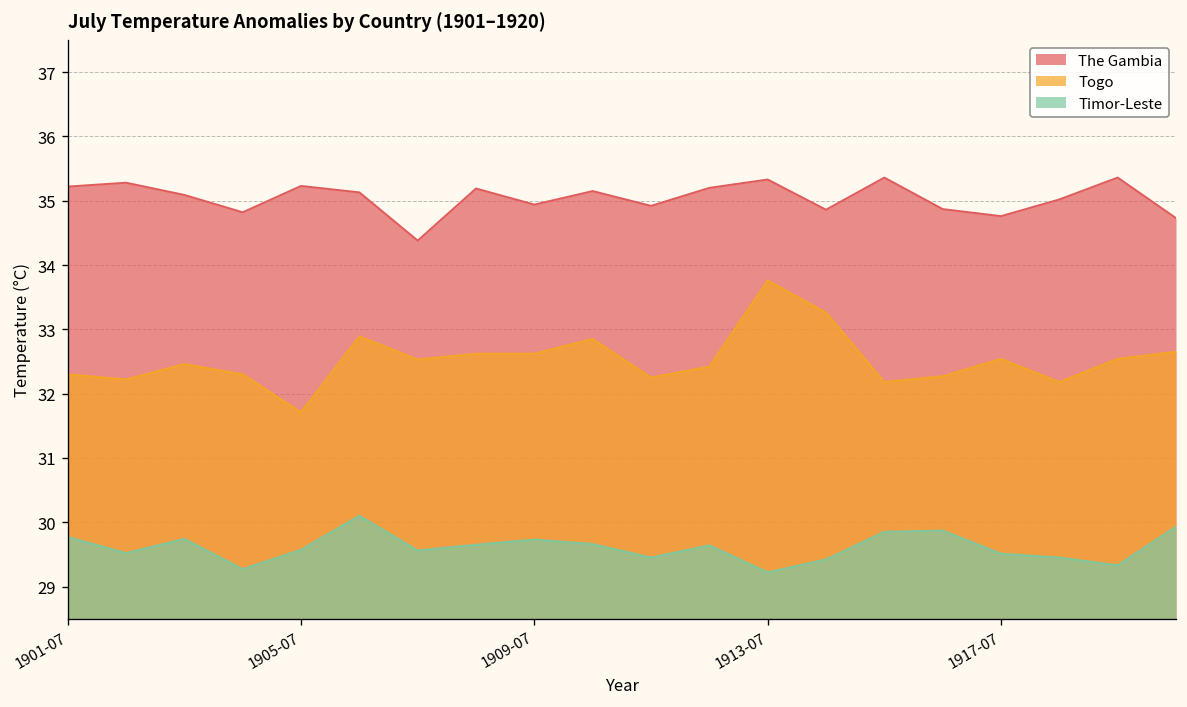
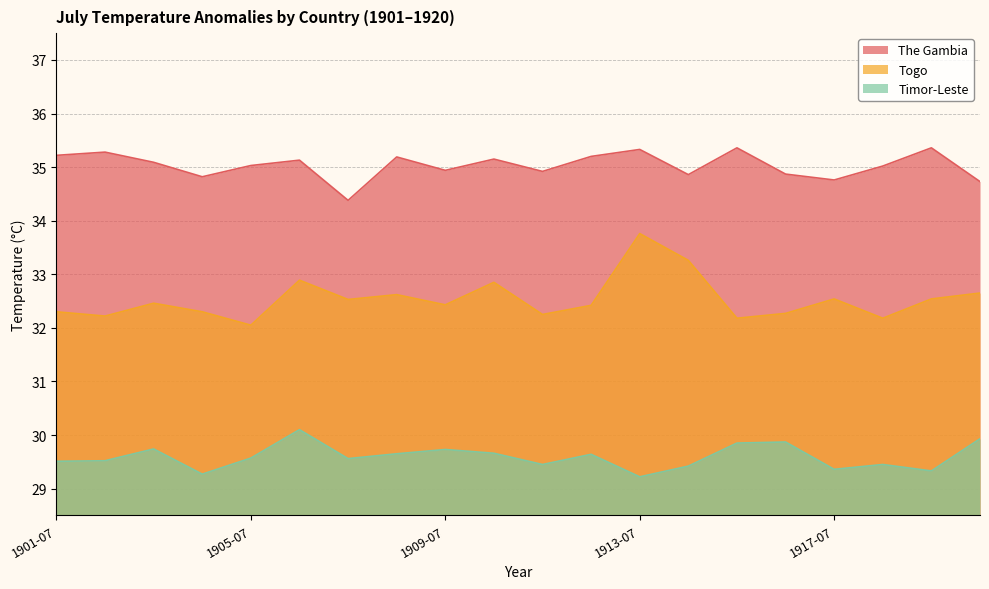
  {
    "The Gambia": {
      "1901-07": 35.2,
-     "1905-07": 35.2,
+     "1905-07": 35.0,
      "1909-07": 34.9,
      "1913-07": 35.3,
      "1917-07": 34.8
    },
    "Togo": {
      "1901-07": 32.3,
-     "1905-07": 31.7,
-     "1909-07": 32.6,
+     "1905-07": 32.1,
+     "1909-07": 32.4,
      "1913-07": 33.8,
      "1917-07": 32.5
    },
    "Timor-Leste": {
-     "1901-07": 29.8,
+     "1901-07": 29.5,
      "1905-07": 29.6,
      "1909-07": 29.7,
      "1913-07": 29.2,
-     "1917-07": 29.5
+     "1917-07": 29.4
    }
  }
